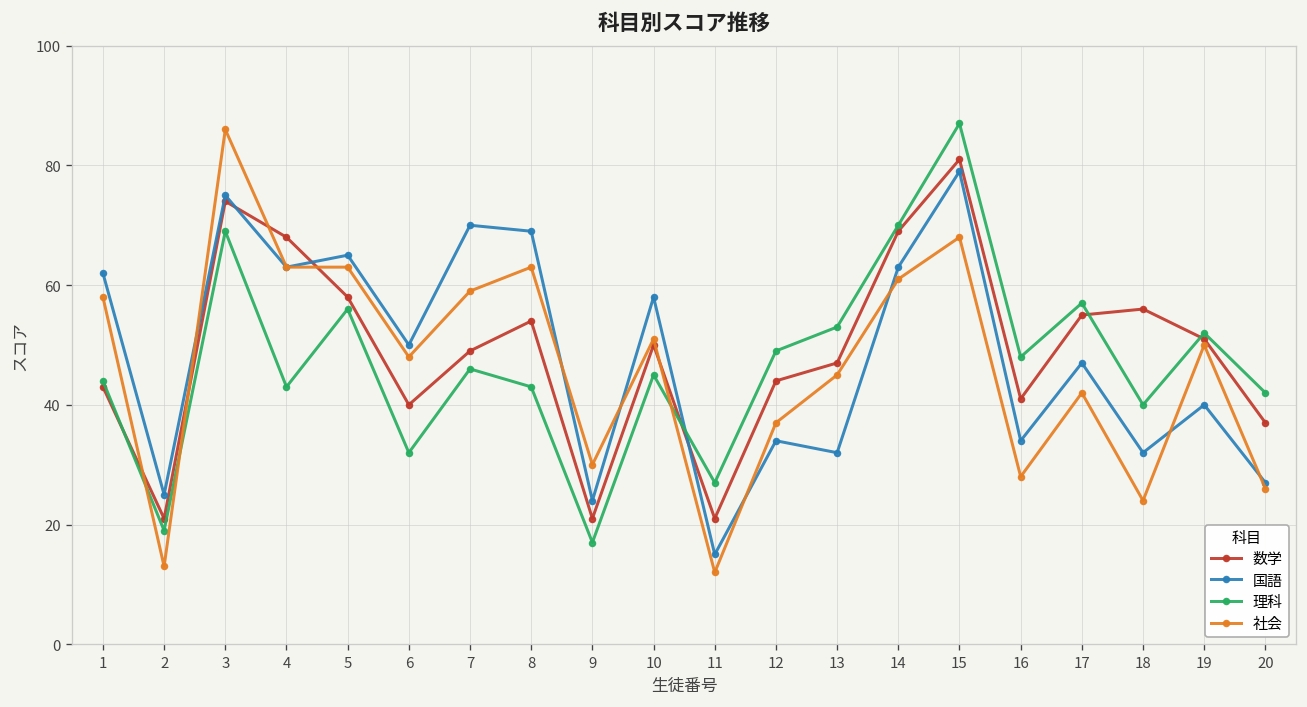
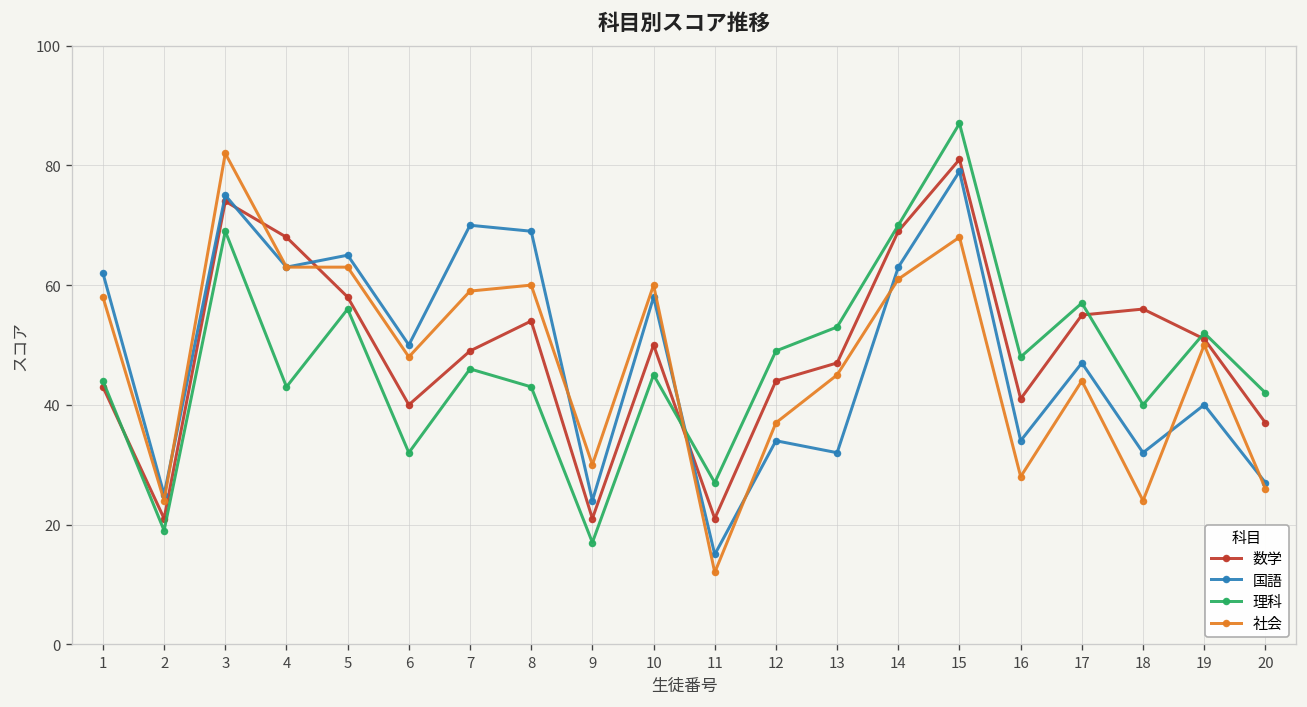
  {
    "数学": {
      "1": 43,
      "2": 21,
      "3": 74,
      "4": 68,
      "5": 58,
      "6": 40,
      "7": 49,
      "8": 54,
      "9": 21,
      "10": 50,
      "11": 21,
      "12": 44,
      "13": 47,
      "14": 69,
      "15": 81,
      "16": 41,
      "17": 55,
      "18": 56,
      "19": 51,
      "20": 37
    },
    "国語": {
      "1": 62,
      "2": 25,
      "3": 75,
      "5": 65,
      "6": 50,
      "7": 70,
      "8": 69,
      "9": 24,
      "10": 58,
      "11": 15,
      "12": 34,
      "13": 32,
      "14": 63,
      "15": 79,
      "16": 34,
      "17": 47,
      "18": 32,
      "19": 40,
      "20": 27
    },
    "理科": {
      "1": 44,
      "2": 19,
      "3": 69,
      "4": 43,
      "5": 56,
      "6": 32,
      "7": 46,
      "8": 43,
      "9": 17,
      "10": 45,
      "11": 27,
      "12": 49,
      "13": 53,
      "14": 70,
      "15": 87,
      "16": 48,
      "17": 57,
      "18": 40,
      "19": 52,
      "20": 42
    },
    "社会": {
      "1": 58,
-     "2": 13,
-     "3": 86,
+     "2": 24,
+     "3": 82,
      "5": 63,
      "6": 48,
      "7": 59,
-     "8": 63,
+     "8": 60,
      "9": 30,
-     "10": 51,
+     "10": 60,
      "11": 12,
      "12": 37,
      "13": 45,
      "14": 61,
      "15": 68,
      "16": 28,
-     "17": 42,
+     "17": 44,
      "18": 24,
      "19": 50,
      "20": 26
    }
  }
